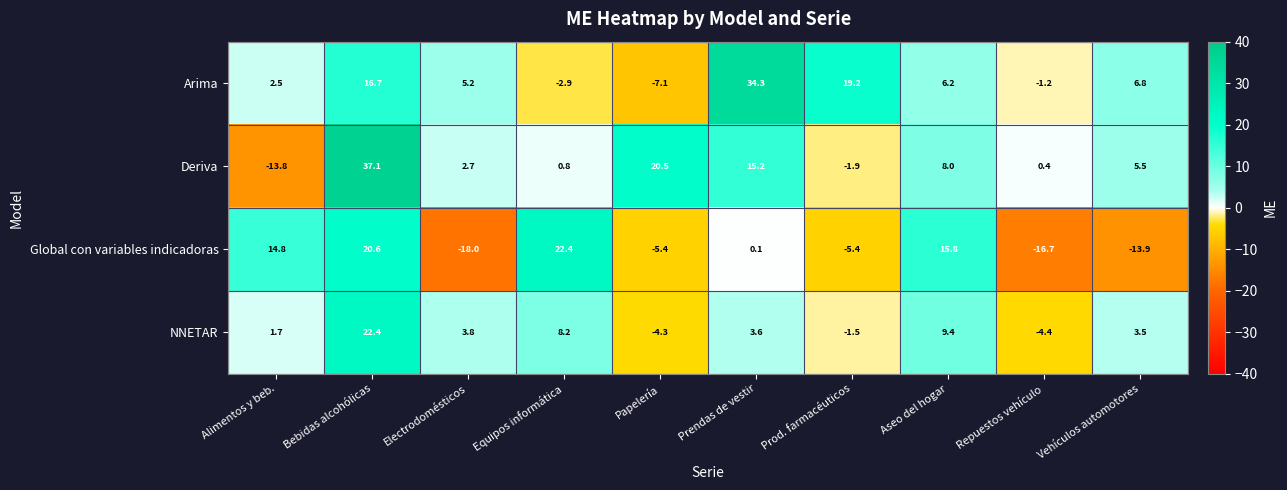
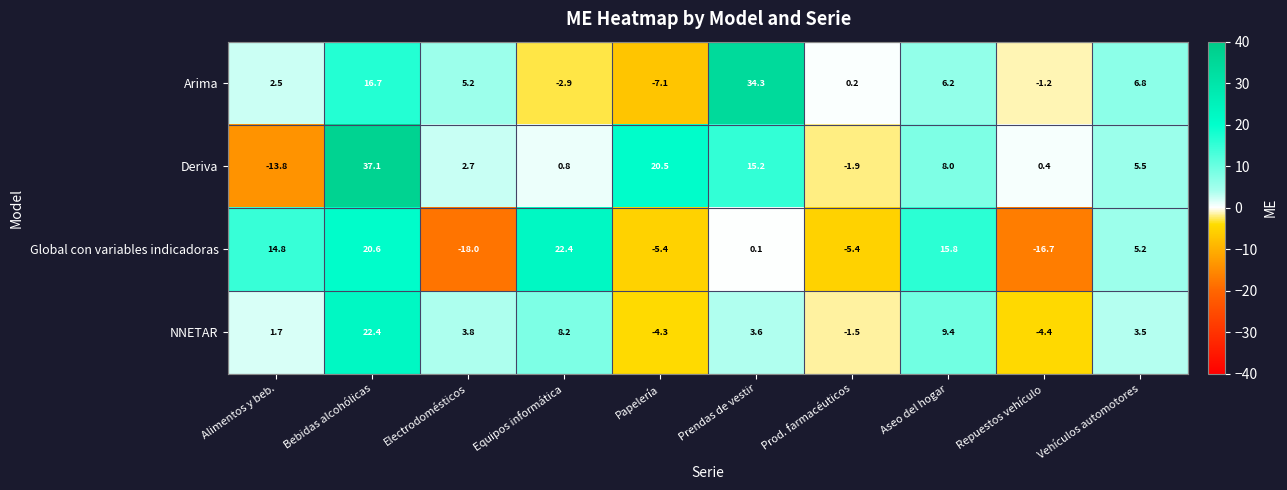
  {
    "Arima": {
      "Alimentos y beb.": 2.5,
      "Bebidas alcohólicas": 16.7,
      "Electrodomésticos": 5.2,
      "Equipos informática": -2.9,
      "Papelería": -7.1,
      "Prendas de vestir": 34.3,
-     "Prod. farmacéuticos": 19.2,
+     "Prod. farmacéuticos": 0.2,
      "Aseo del hogar": 6.2,
      "Repuestos vehículo": -1.2,
      "Vehículos automotores": 6.8
    },
    "Deriva": {
      "Alimentos y beb.": -13.8,
      "Bebidas alcohólicas": 37.1,
      "Electrodomésticos": 2.7,
      "Equipos informática": 0.8,
      "Papelería": 20.5,
      "Prendas de vestir": 15.2,
      "Prod. farmacéuticos": -1.9,
      "Aseo del hogar": 8.0,
      "Repuestos vehículo": 0.4,
      "Vehículos automotores": 5.5
    },
    "Global con variables indicadoras": {
      "Alimentos y beb.": 14.8,
      "Bebidas alcohólicas": 20.6,
      "Electrodomésticos": -18.0,
      "Equipos informática": 22.4,
      "Papelería": -5.4,
      "Prendas de vestir": 0.1,
      "Prod. farmacéuticos": -5.4,
      "Aseo del hogar": 15.8,
      "Repuestos vehículo": -16.7,
-     "Vehículos automotores": -13.9
+     "Vehículos automotores": 5.2
    },
    "NNETAR": {
      "Alimentos y beb.": 1.7,
      "Bebidas alcohólicas": 22.4,
      "Electrodomésticos": 3.8,
      "Equipos informática": 8.2,
      "Papelería": -4.3,
      "Prendas de vestir": 3.6,
      "Prod. farmacéuticos": -1.5,
      "Aseo del hogar": 9.4,
      "Repuestos vehículo": -4.4,
      "Vehículos automotores": 3.5
    }
  }
